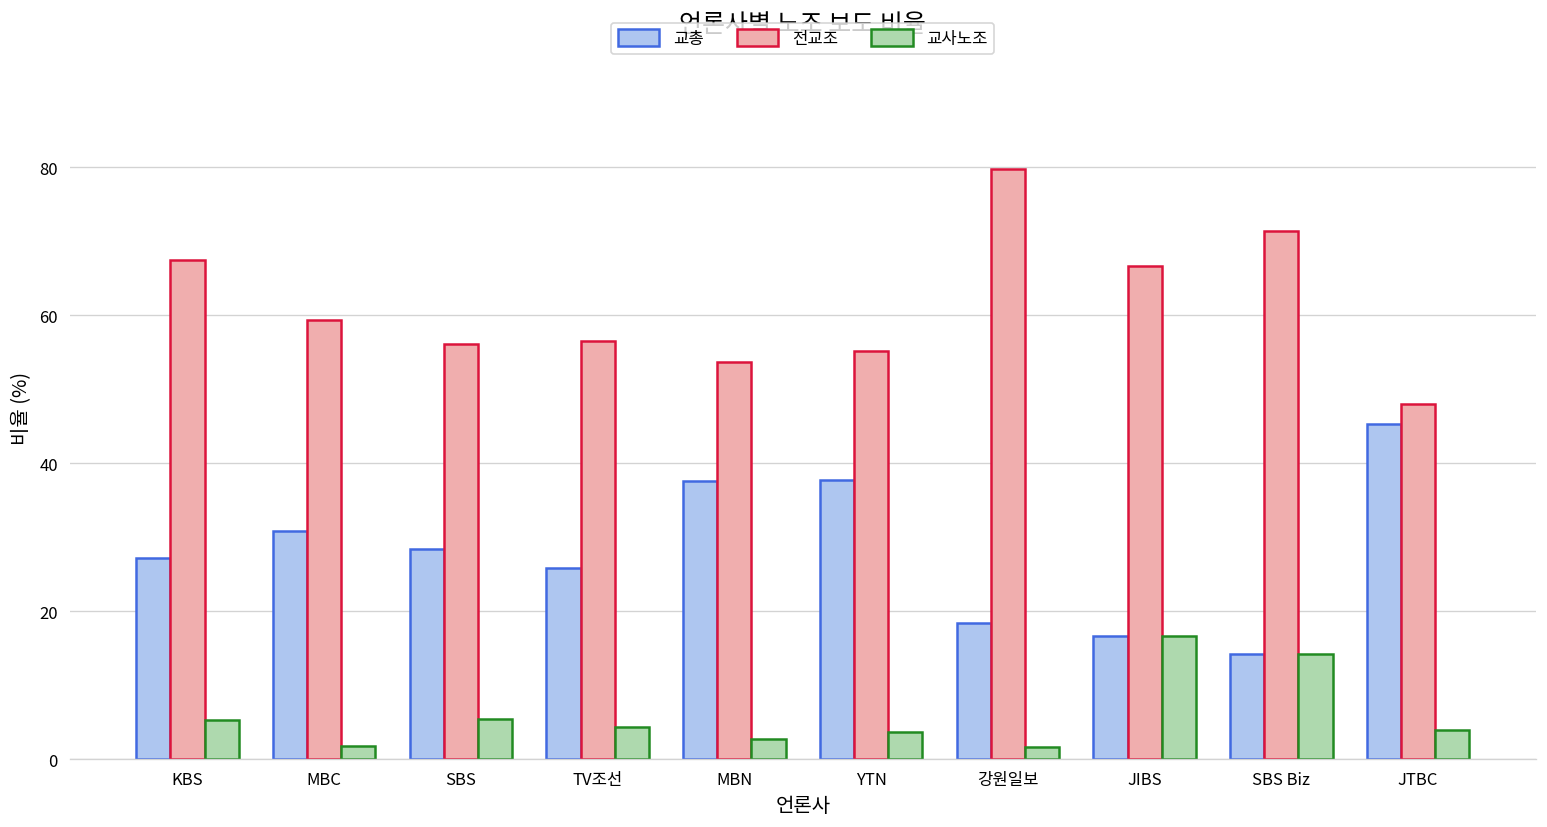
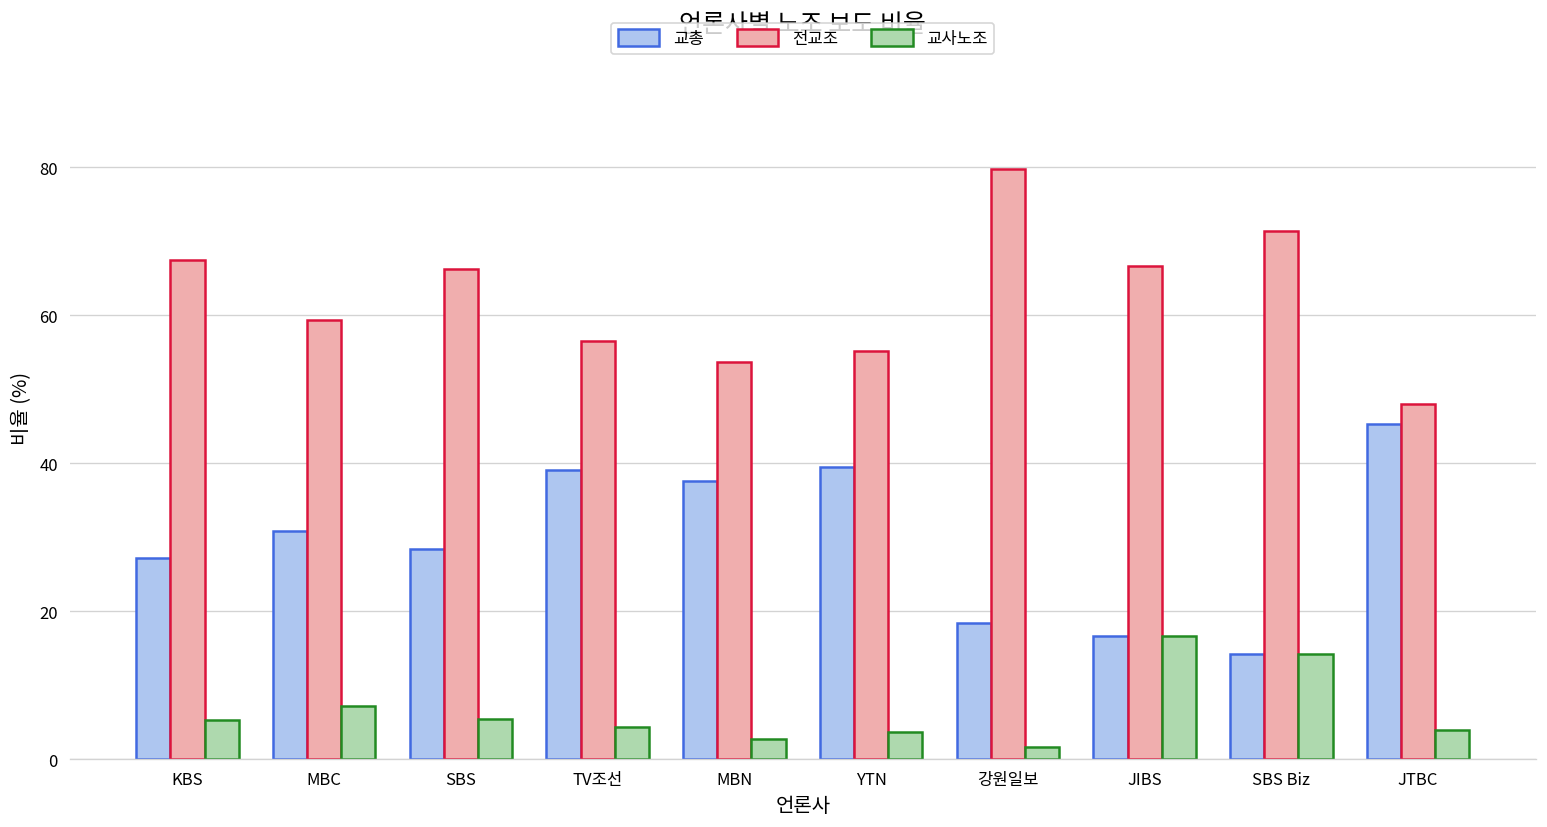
  {
    "교총": {
      "KBS": 27,
      "MBC": 31,
      "SBS": 28,
-     "TV조선": 26,
+     "TV조선": 39,
      "MBN": 38,
-     "YTN": 38,
+     "YTN": 40,
      "강원일보": 18,
      "JIBS": 17,
      "SBS Biz": 14,
      "JTBC": 45
    },
    "전교조": {
      "KBS": 67,
      "MBC": 59,
-     "SBS": 56,
+     "SBS": 66,
      "TV조선": 57,
      "MBN": 54,
      "YTN": 55,
      "강원일보": 80,
      "JIBS": 67,
      "SBS Biz": 71,
      "JTBC": 48
    },
    "교사노조": {
      "KBS": 5,
-     "MBC": 2,
+     "MBC": 7,
      "SBS": 5,
      "TV조선": 4,
      "MBN": 3,
      "YTN": 4,
      "강원일보": 2,
      "JIBS": 17,
      "SBS Biz": 14,
      "JTBC": 4
    }
  }
